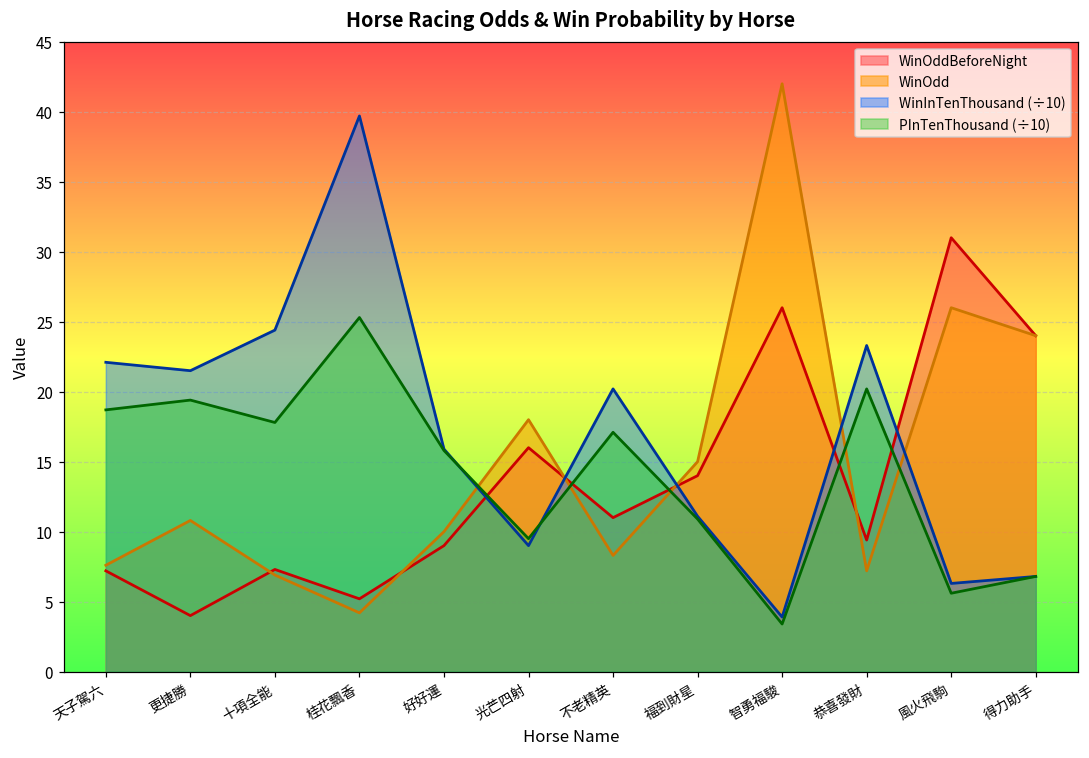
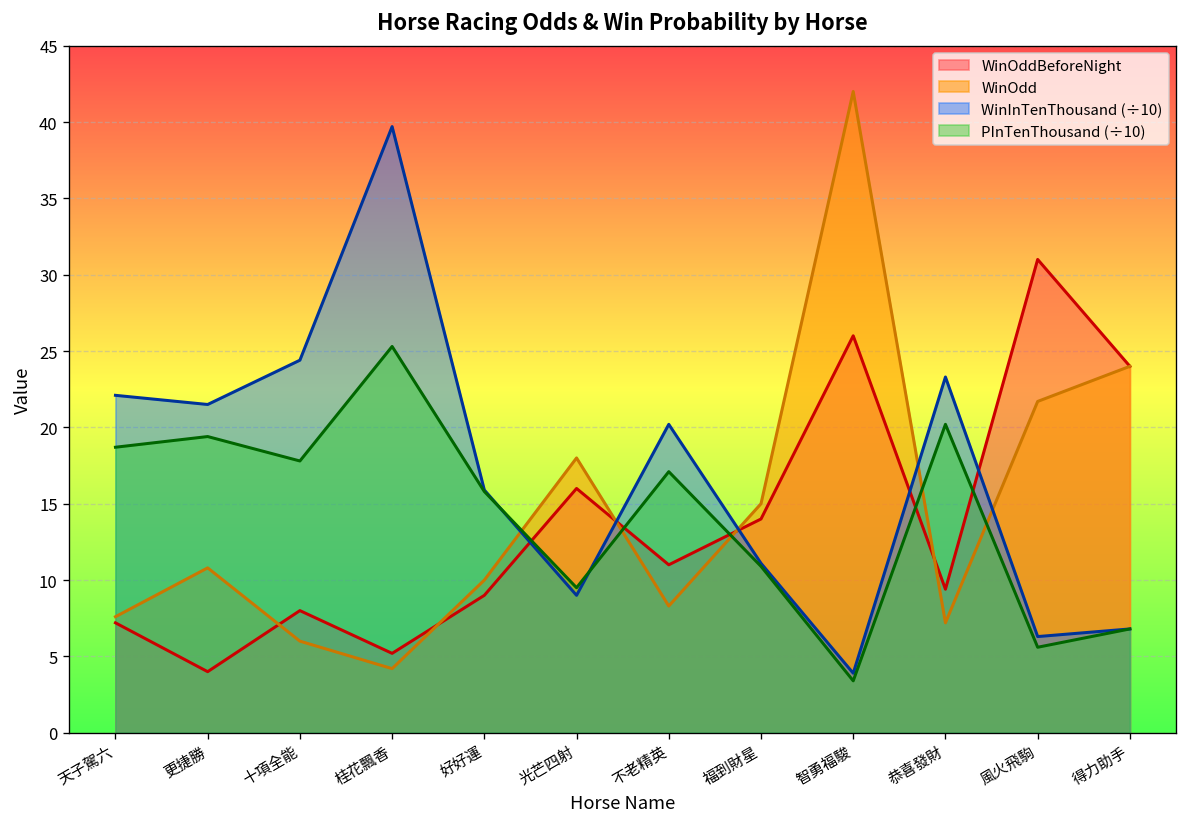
  {
    "WinOddBeforeNight": {
      "天子駕六": 7.2,
      "更捷勝": 4.0,
-     "十項全能": 7.3,
+     "十項全能": 8.0,
      "桂花飄香": 5.2,
      "好好運": 9.0,
      "光芒四射": 16.0,
      "不老精英": 11.0,
      "福到財星": 14.0,
      "智勇福駿": 26.0,
      "恭喜發財": 9.4,
      "風火飛駒": 31.0
    },
    "WinOdd": {
      "天子駕六": 7.6,
      "更捷勝": 10.8,
-     "十項全能": 6.9,
+     "十項全能": 6.0,
      "桂花飄香": 4.2,
      "好好運": 10.0,
      "光芒四射": 18.0,
      "不老精英": 8.3,
      "福到財星": 15.0,
      "智勇福駿": 42.0,
      "恭喜發財": 7.2,
-     "風火飛駒": 26.0
+     "風火飛駒": 21.7
    },
    "WinInTenThousand (÷10)": {
      "天子駕六": 22.1,
      "更捷勝": 21.5,
      "十項全能": 24.4,
      "桂花飄香": 39.7,
      "光芒四射": 9.0,
      "不老精英": 20.2,
      "福到財星": 11.1,
      "智勇福駿": 3.9,
      "恭喜發財": 23.3,
      "風火飛駒": 6.3
    },
    "PInTenThousand (÷10)": {
      "天子駕六": 18.7,
      "更捷勝": 19.4,
      "十項全能": 17.8,
      "桂花飄香": 25.3,
      "光芒四射": 9.5,
      "不老精英": 17.1,
      "福到財星": 10.9,
      "智勇福駿": 3.4,
      "恭喜發財": 20.2,
      "風火飛駒": 5.6
    }
  }
